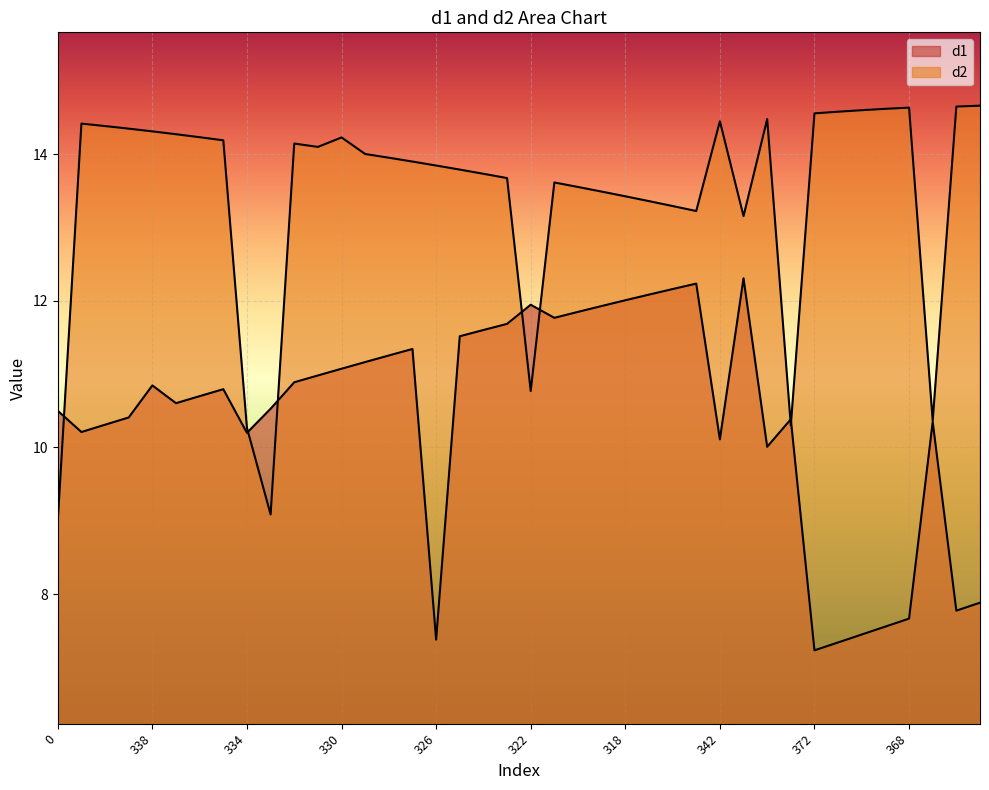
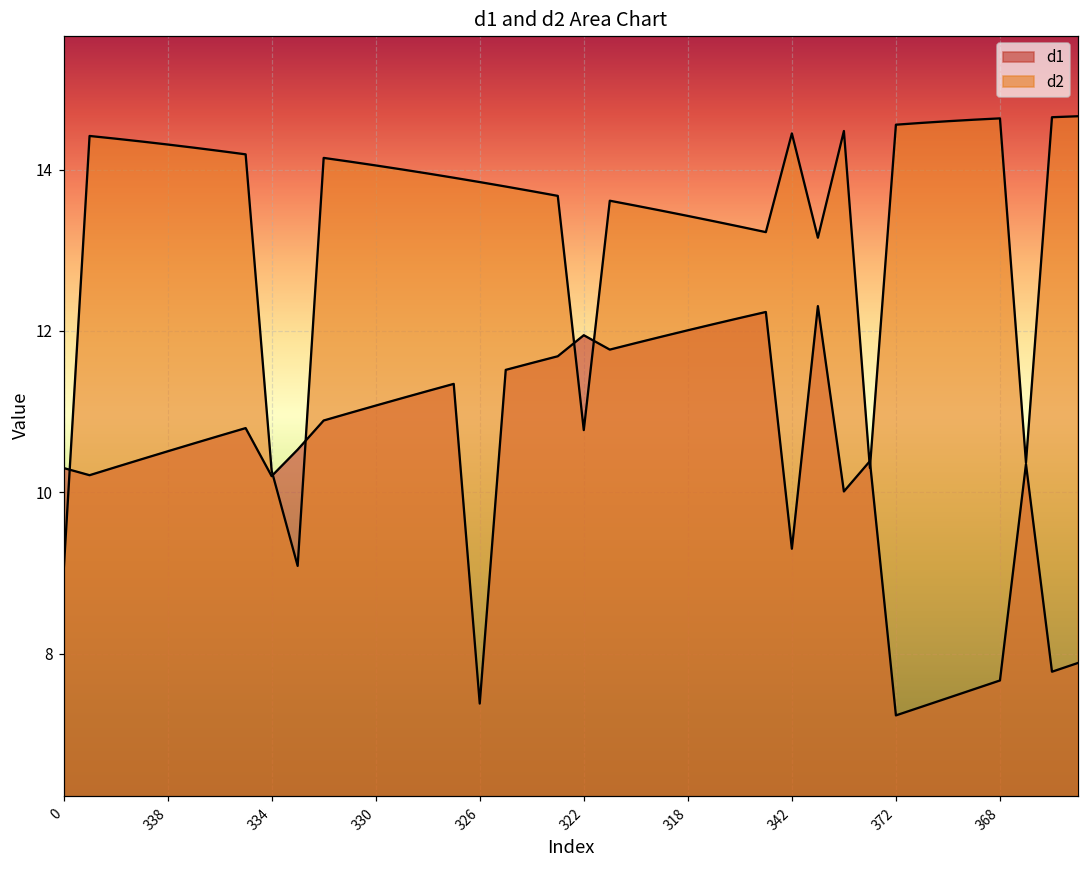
  {
    "d1": {
-     "0": 10.5,
-     "338": 10.8,
+     "0": 10.3,
+     "338": 10.5,
      "334": 10.2,
      "330": 11.1,
      "326": 7.4,
      "322": 11.9,
      "318": 12.0,
-     "342": 10.1,
+     "342": 9.3,
      "372": 7.2,
      "368": 7.7
    },
    "d2": {
      "0": 9.0,
      "338": 14.3,
      "334": 10.3,
-     "330": 14.2,
+     "330": 14.1,
      "326": 13.8,
      "322": 10.8,
      "318": 13.4,
      "342": 14.4,
      "372": 14.6,
      "368": 14.6
    }
  }
